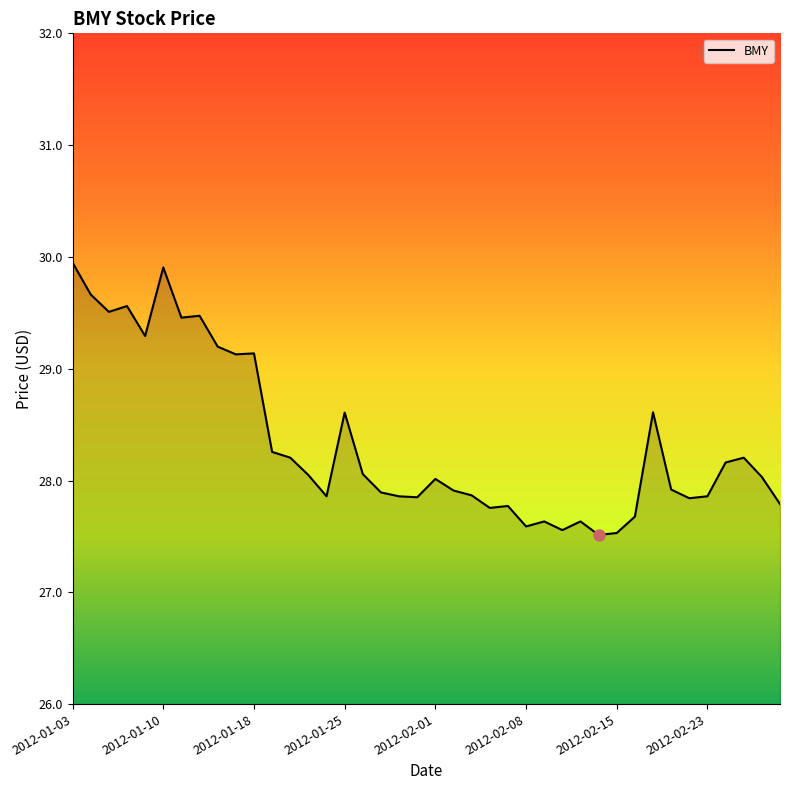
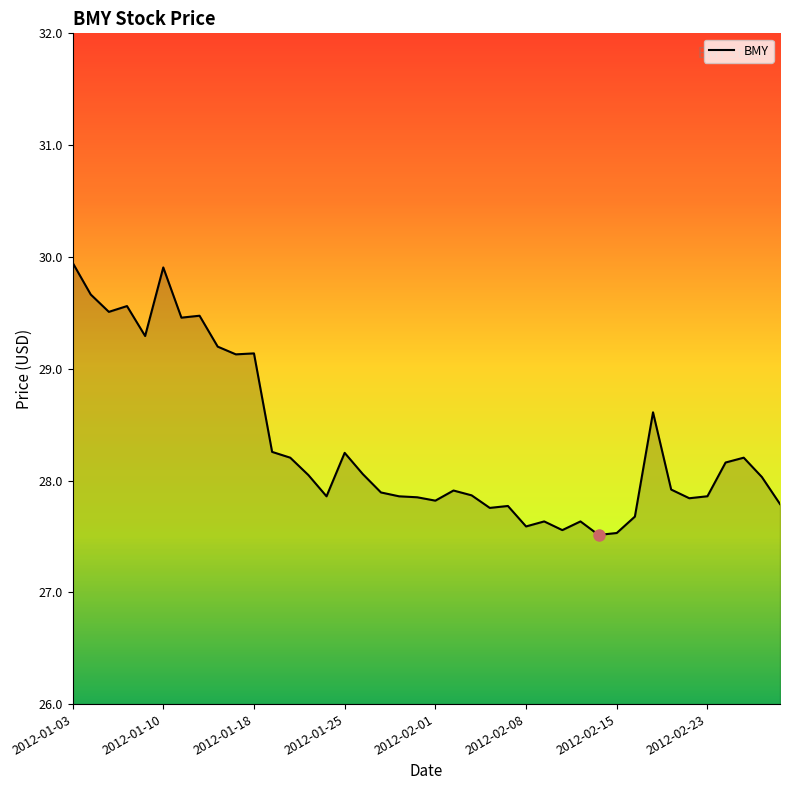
  {
    "BMY": {
      "2012-01-03": 29.95,
      "2012-01-10": 29.91,
      "2012-01-18": 29.14,
-     "2012-01-25": 28.61,
-     "2012-02-01": 28.01,
+     "2012-01-25": 28.25,
+     "2012-02-01": 27.82,
      "2012-02-08": 27.59,
      "2012-02-15": 27.53,
      "2012-02-23": 27.86
    }
  }
